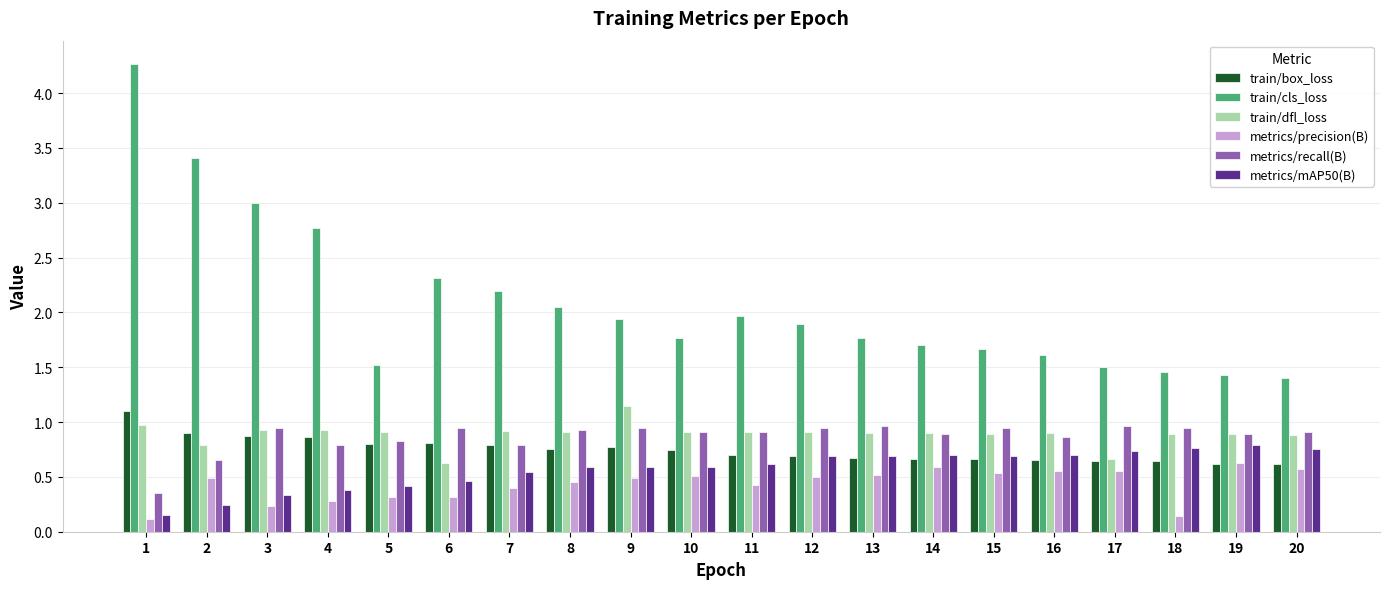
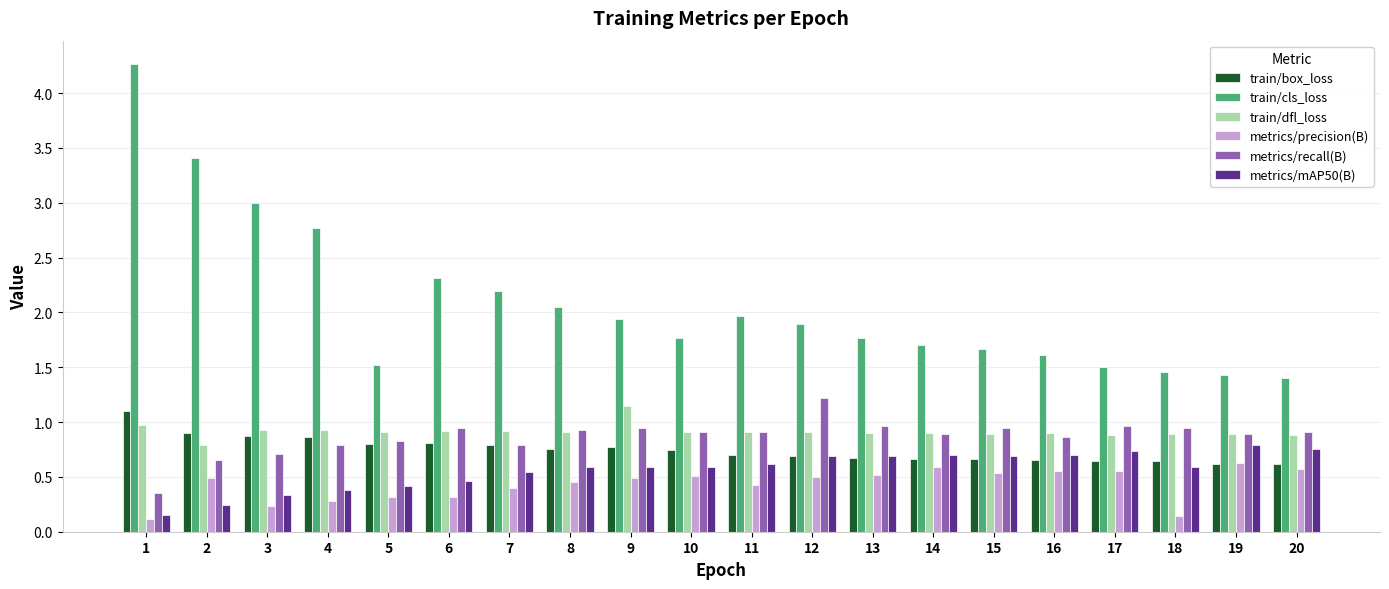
  {
    "train/box_loss": {
      "1": 1.10,
      "2": 0.90,
      "3": 0.87,
      "4": 0.87,
      "5": 0.80,
      "6": 0.81,
      "7": 0.80,
      "8": 0.76,
      "9": 0.78,
      "10": 0.74,
      "11": 0.70,
      "12": 0.69,
      "13": 0.68,
      "14": 0.66,
      "15": 0.66,
      "16": 0.65,
      "17": 0.64,
      "18": 0.64,
      "19": 0.62,
      "20": 0.62
    },
    "train/cls_loss": {
      "1": 4.26,
      "2": 3.40,
      "3": 2.99,
      "4": 2.77,
      "5": 1.52,
      "6": 2.31,
      "7": 2.19,
      "8": 2.05,
      "9": 1.94,
      "10": 1.77,
      "11": 1.97,
      "12": 1.89,
      "13": 1.77,
      "14": 1.70,
      "15": 1.66,
      "16": 1.61,
      "17": 1.50,
      "18": 1.45,
      "19": 1.43,
      "20": 1.40
    },
    "train/dfl_loss": {
      "1": 0.98,
      "2": 0.80,
      "3": 0.93,
      "4": 0.93,
      "5": 0.91,
-     "6": 0.63,
+     "6": 0.92,
      "7": 0.92,
      "8": 0.91,
      "9": 1.15,
      "10": 0.91,
      "11": 0.91,
      "12": 0.91,
      "13": 0.90,
      "14": 0.90,
      "15": 0.89,
      "16": 0.90,
-     "17": 0.66,
+     "17": 0.88,
      "18": 0.89,
      "19": 0.89,
      "20": 0.88
    },
    "metrics/precision(B)": {
      "1": 0.12,
      "2": 0.49,
      "3": 0.23,
      "4": 0.28,
      "5": 0.31,
      "6": 0.32,
      "7": 0.40,
      "8": 0.45,
      "9": 0.49,
      "10": 0.50,
      "11": 0.43,
      "12": 0.50,
      "13": 0.52,
      "14": 0.59,
      "15": 0.54,
      "16": 0.56,
      "17": 0.55,
      "18": 0.14,
      "19": 0.62,
      "20": 0.57
    },
    "metrics/recall(B)": {
      "1": 0.35,
      "2": 0.66,
-     "3": 0.95,
+     "3": 0.71,
      "4": 0.79,
      "5": 0.83,
      "6": 0.95,
      "7": 0.79,
      "8": 0.92,
      "9": 0.95,
      "10": 0.91,
      "11": 0.91,
-     "12": 0.95,
+     "12": 1.22,
      "13": 0.97,
      "14": 0.89,
      "15": 0.94,
      "16": 0.86,
      "17": 0.97,
      "18": 0.95,
      "19": 0.89,
      "20": 0.91
    },
    "metrics/mAP50(B)": {
      "1": 0.16,
      "2": 0.24,
      "3": 0.33,
      "4": 0.38,
      "5": 0.42,
      "6": 0.46,
      "7": 0.54,
      "8": 0.59,
      "9": 0.59,
      "10": 0.59,
      "11": 0.62,
      "12": 0.69,
      "13": 0.69,
      "14": 0.70,
      "15": 0.69,
      "16": 0.70,
      "17": 0.74,
-     "18": 0.76,
+     "18": 0.59,
      "19": 0.79,
      "20": 0.75
    }
  }
